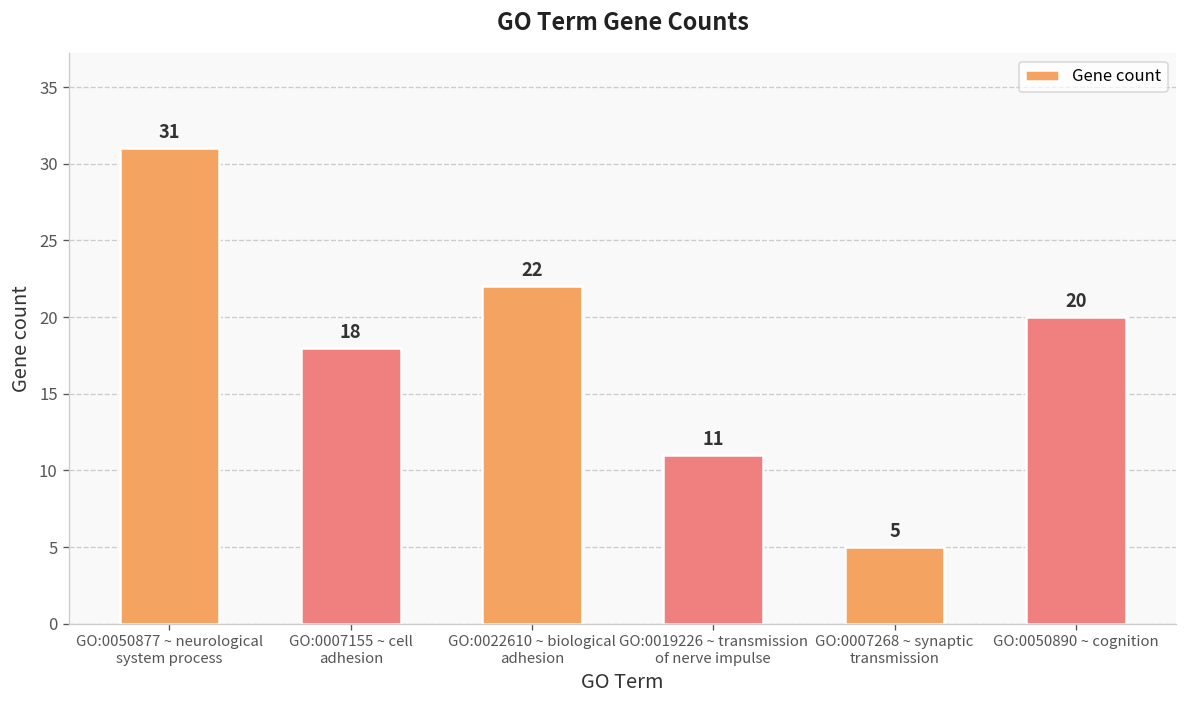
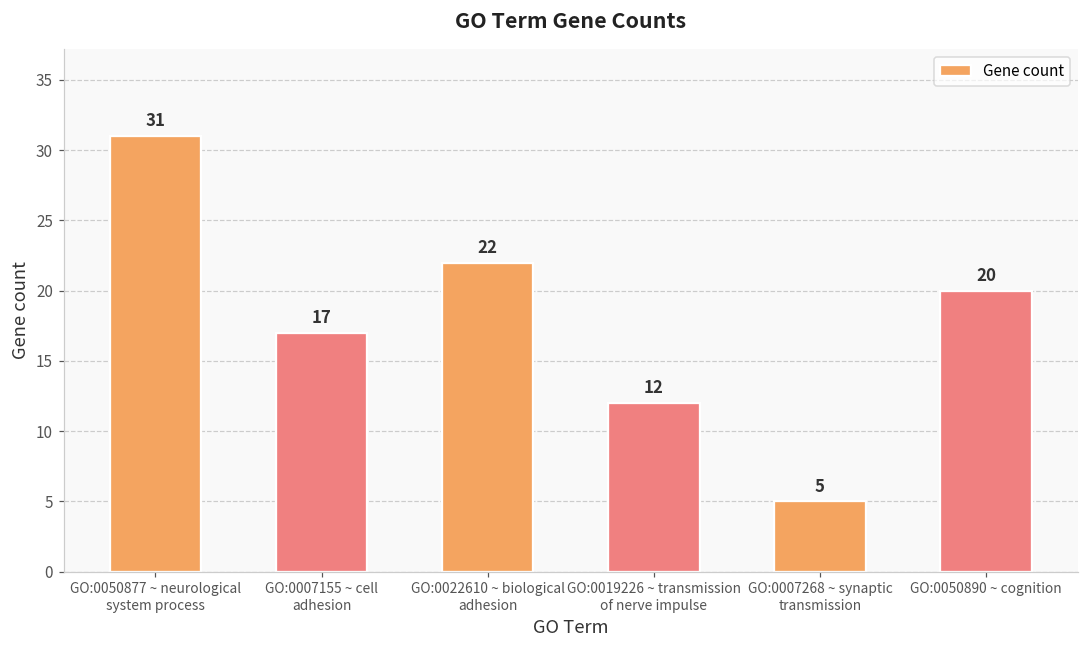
  {
    "GO:0050877 ~ neurological system process": 31,
-   "GO:0007155 ~ cell adhesion": 18,
+   "GO:0007155 ~ cell adhesion": 17,
    "GO:0022610 ~ biological adhesion": 22,
-   "GO:0019226 ~ transmission of nerve impulse": 11,
+   "GO:0019226 ~ transmission of nerve impulse": 12,
    "GO:0007268 ~ synaptic transmission": 5,
    "GO:0050890 ~ cognition": 20
  }
